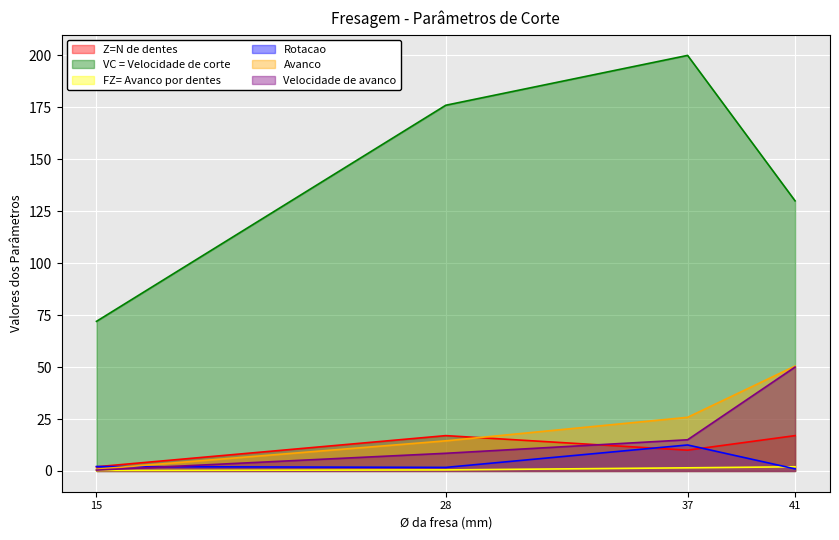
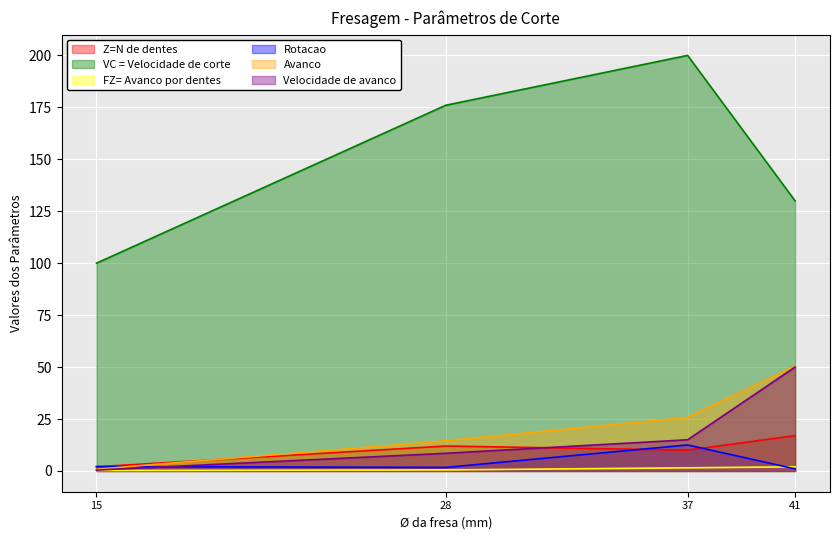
  {
    "Z=N de dentes": {
-     "28": 17,
+     "28": 12,
      "37": 10,
      "41": 17
    },
    "VC = Velocidade de corte": {
-     "15": 72,
+     "15": 100,
      "28": 176,
      "37": 200,
      "41": 130
    },
    "Rotacao": {
      "37": 13
    },
    "Velocidade de avanco": {
      "28": 9,
      "37": 15
    }
  }
